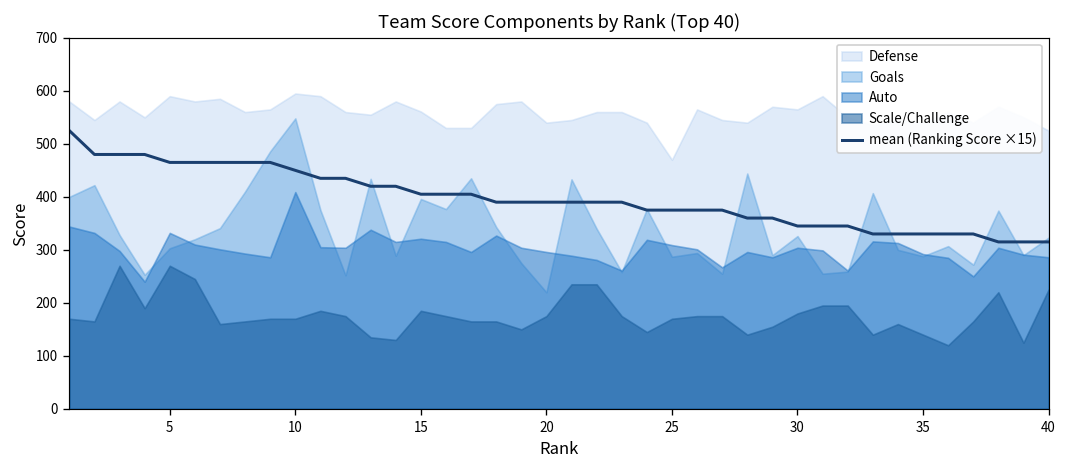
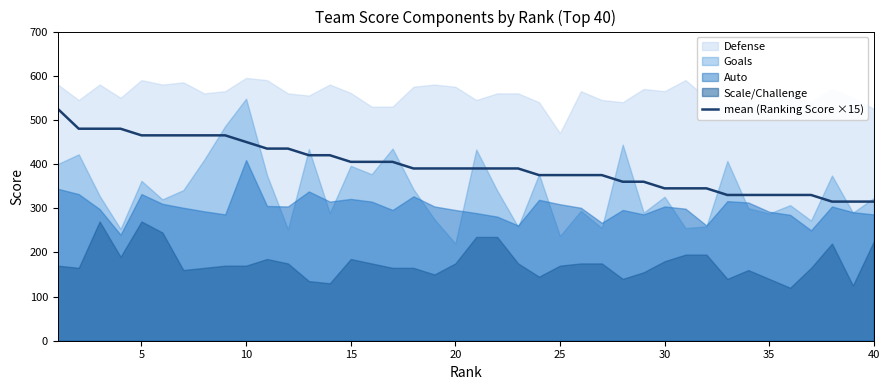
  {
    "Defense": {
      "5": 590,
      "10": 600,
      "15": 560,
-     "20": 540,
+     "20": 580,
      "25": 470,
      "30": 570,
      "40": 530
    },
    "Goals": {
-     "5": 300,
+     "5": 360,
      "10": 550,
      "15": 400,
      "20": 220,
-     "25": 290,
+     "25": 240,
      "30": 330,
      "40": 320
    }
  }
